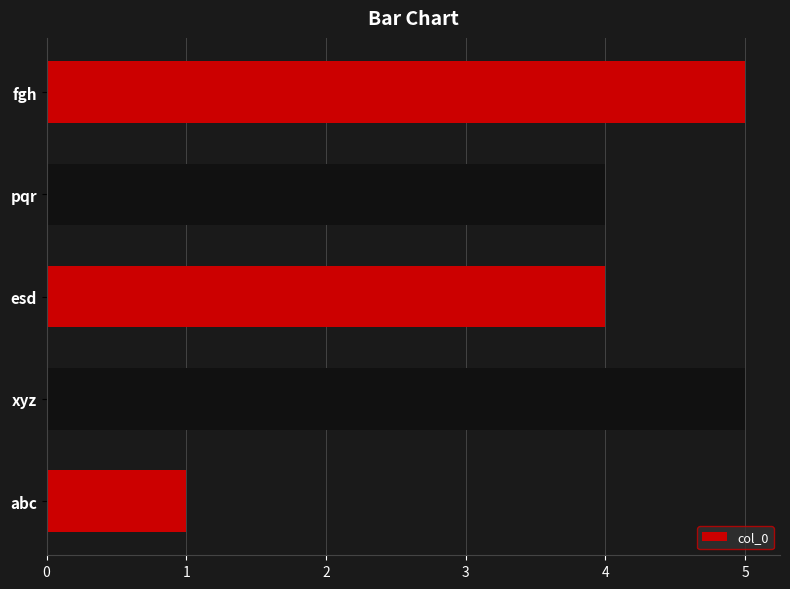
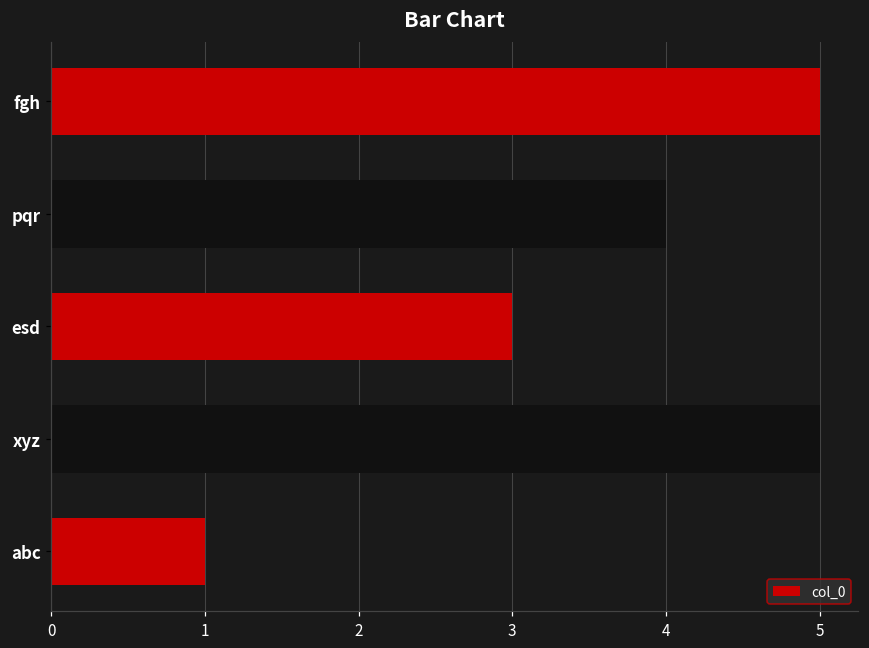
  {
    "fgh": 5,
    "pqr": 4,
-   "esd": 4,
+   "esd": 3,
    "xyz": 5,
    "abc": 1
  }
